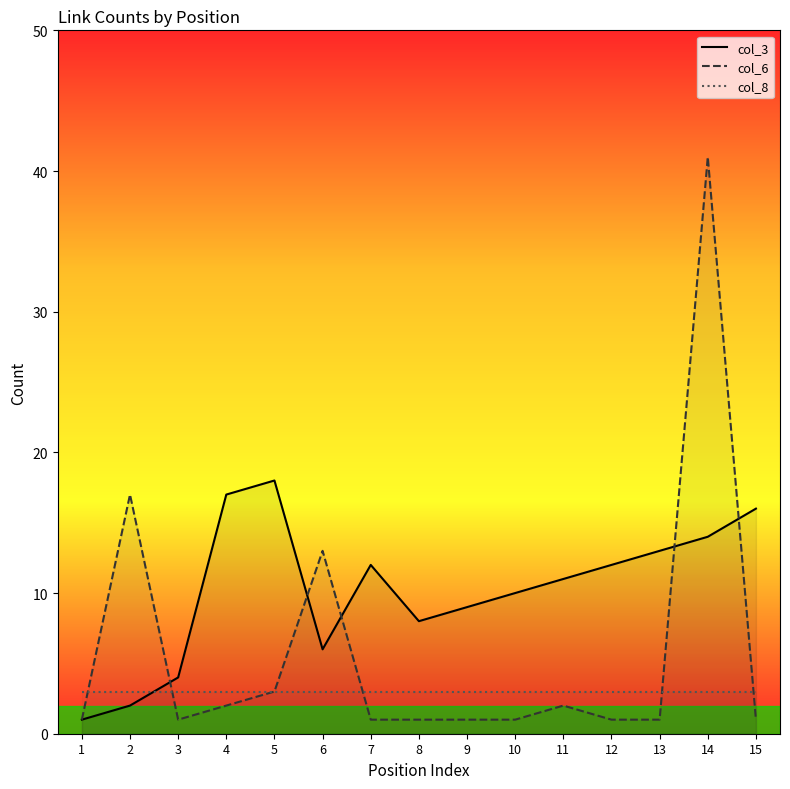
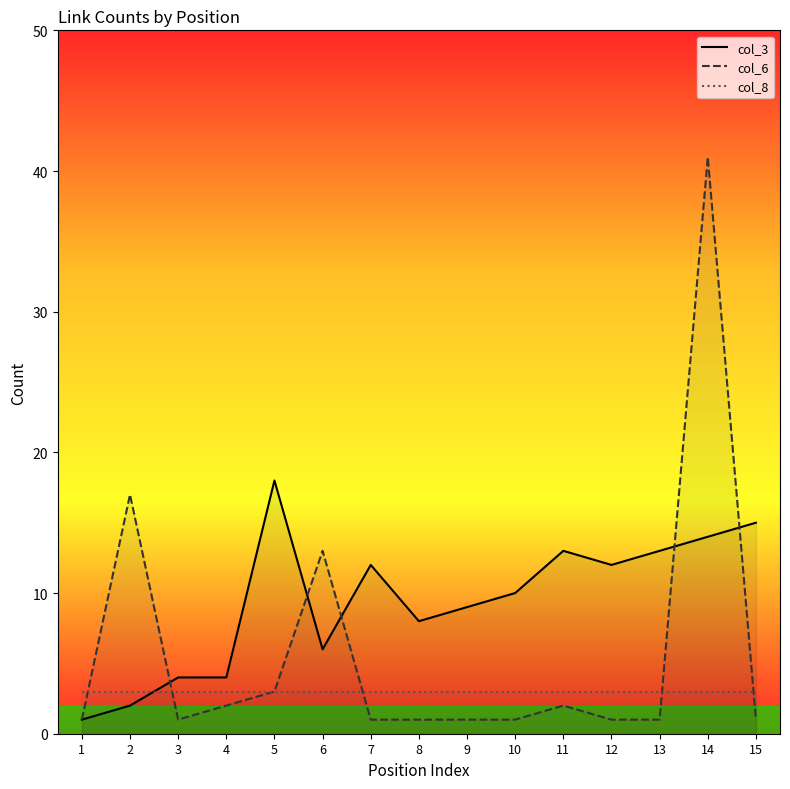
  {
    "col_3": {
      "3": 4,
-     "4": 17,
+     "4": 4,
      "5": 18,
      "6": 6,
      "7": 12,
      "8": 8,
      "9": 9,
      "10": 10,
-     "11": 11,
+     "11": 13,
      "12": 12,
      "13": 13,
      "14": 14,
-     "15": 16
+     "15": 15
    }
  }
